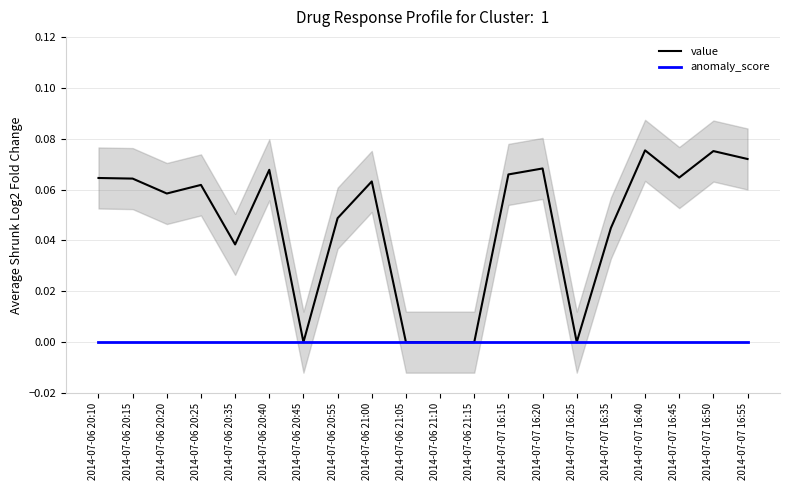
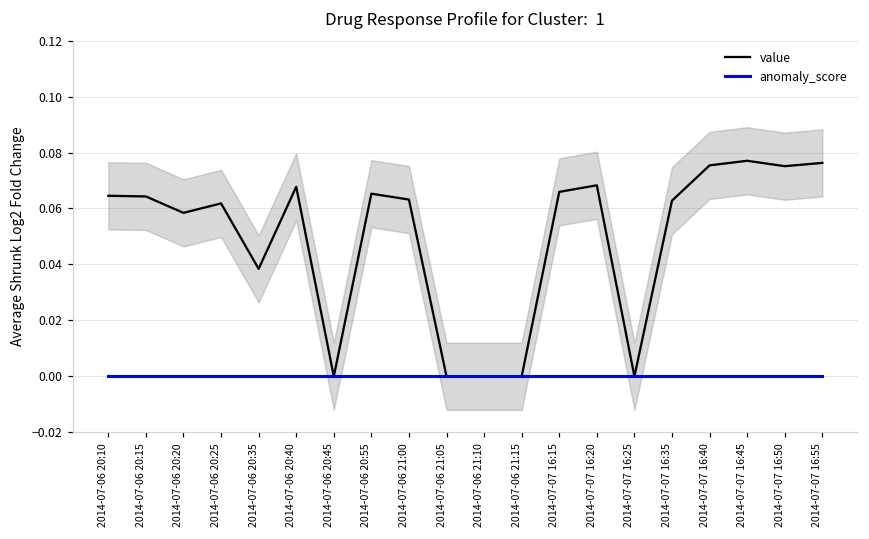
  {
    "value": {
      "2014-07-06 20:10": 0.065,
      "2014-07-06 20:15": 0.064,
      "2014-07-06 20:20": 0.058,
      "2014-07-06 20:25": 0.062,
      "2014-07-06 20:35": 0.038,
      "2014-07-06 20:40": 0.068,
-     "2014-07-06 20:55": 0.049,
+     "2014-07-06 20:55": 0.065,
      "2014-07-06 21:00": 0.063,
      "2014-07-07 16:15": 0.066,
      "2014-07-07 16:20": 0.068,
-     "2014-07-07 16:35": 0.045,
+     "2014-07-07 16:35": 0.063,
      "2014-07-07 16:40": 0.075,
-     "2014-07-07 16:45": 0.065,
+     "2014-07-07 16:45": 0.077,
      "2014-07-07 16:50": 0.075,
-     "2014-07-07 16:55": 0.072
+     "2014-07-07 16:55": 0.076
    },
    "anomaly_score": {
      "2014-07-06 20:10": 0.000,
      "2014-07-06 20:15": 0.000,
      "2014-07-06 20:20": 0.000,
      "2014-07-06 20:25": 0.000,
      "2014-07-06 20:35": 0.000,
      "2014-07-06 20:40": 0.000,
      "2014-07-06 20:55": 0.000,
      "2014-07-06 21:00": 0.000,
      "2014-07-07 16:15": 0.000,
      "2014-07-07 16:20": 0.000,
      "2014-07-07 16:35": 0.000,
      "2014-07-07 16:40": 0.000,
      "2014-07-07 16:45": 0.000,
      "2014-07-07 16:50": 0.000,
      "2014-07-07 16:55": 0.000
    }
  }
